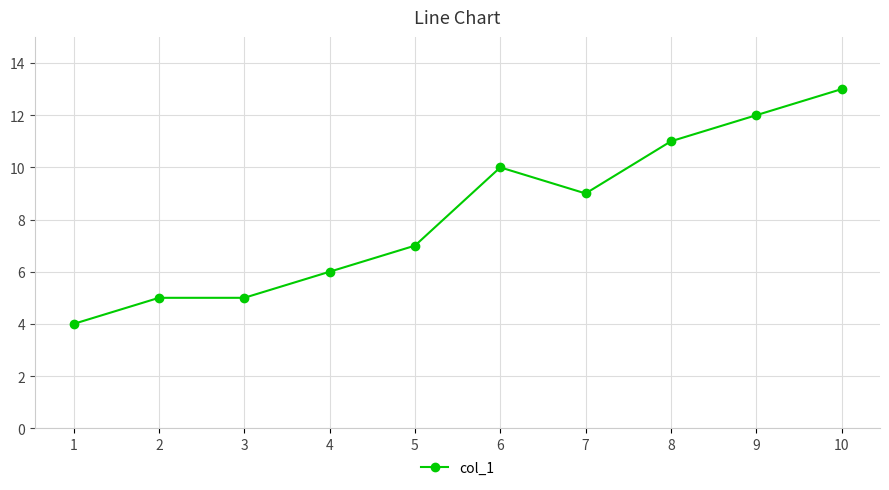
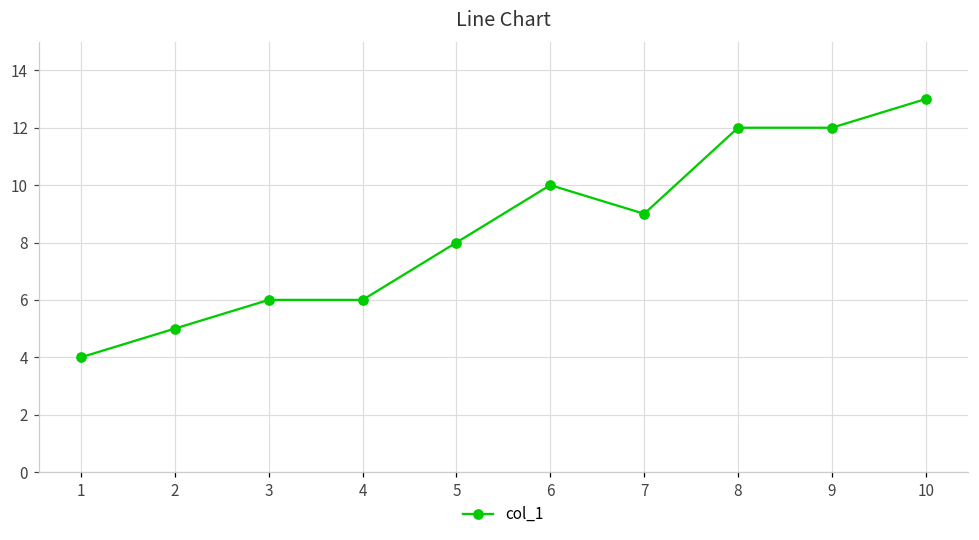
  {
    "1": 4,
    "2": 5,
-   "3": 5,
+   "3": 6,
    "4": 6,
-   "5": 7,
+   "5": 8,
    "6": 10,
    "7": 9,
-   "8": 11,
+   "8": 12,
    "9": 12,
    "10": 13
  }
